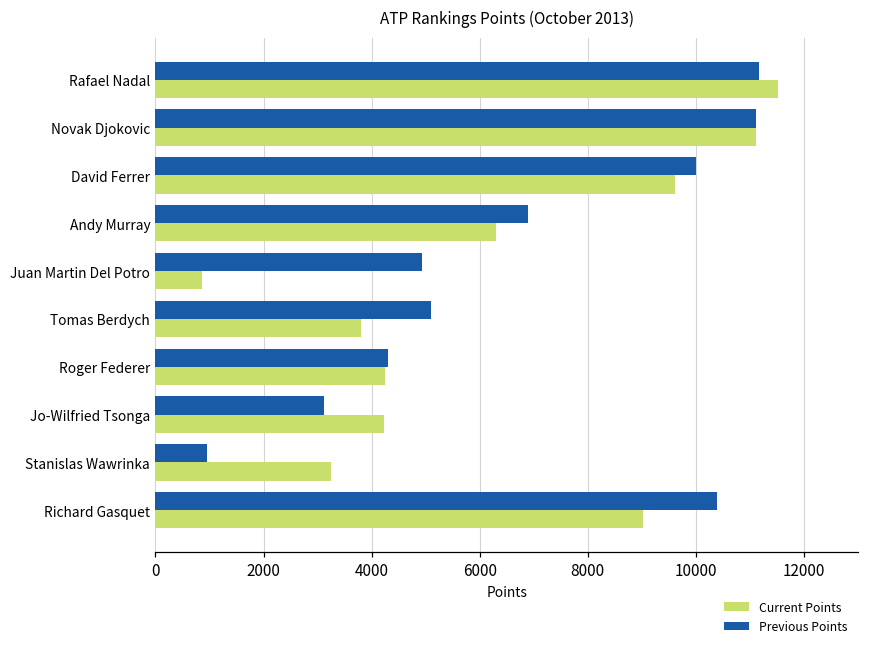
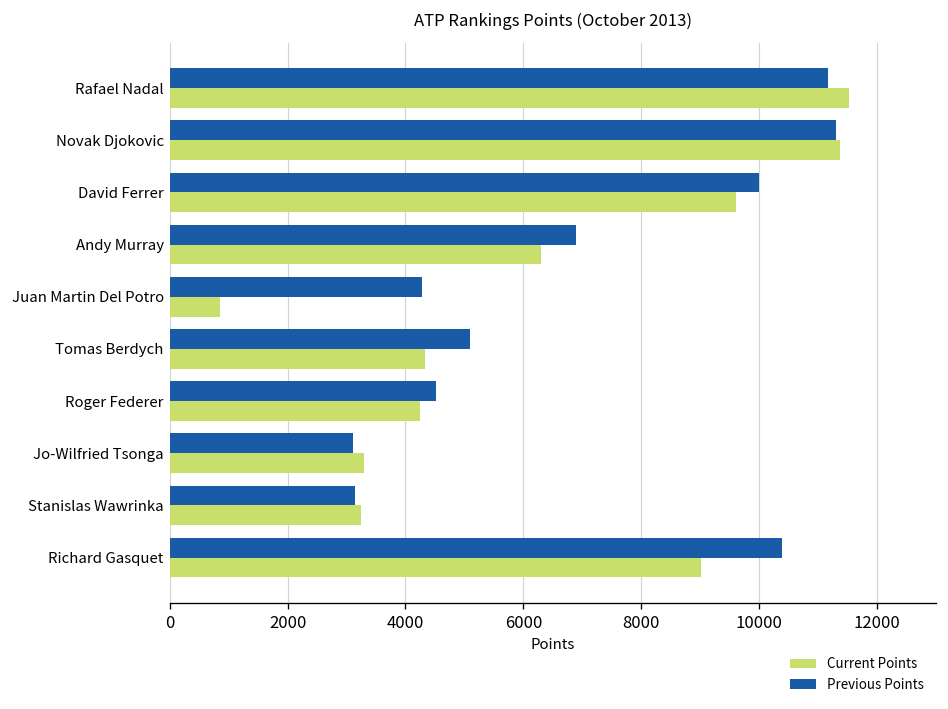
  {
    "Current Points": {
      "Rafael Nadal": 11500,
-     "Novak Djokovic": 11100,
+     "Novak Djokovic": 11400,
      "David Ferrer": 9600,
      "Andy Murray": 6300,
      "Juan Martin Del Potro": 900,
-     "Tomas Berdych": 3800,
+     "Tomas Berdych": 4300,
      "Roger Federer": 4200,
-     "Jo-Wilfried Tsonga": 4200,
+     "Jo-Wilfried Tsonga": 3300,
      "Stanislas Wawrinka": 3200,
      "Richard Gasquet": 9000
    },
    "Previous Points": {
      "Rafael Nadal": 11200,
-     "Novak Djokovic": 11100,
+     "Novak Djokovic": 11300,
      "David Ferrer": 10000,
      "Andy Murray": 6900,
-     "Juan Martin Del Potro": 4900,
+     "Juan Martin Del Potro": 4300,
      "Tomas Berdych": 5100,
-     "Roger Federer": 4300,
+     "Roger Federer": 4500,
      "Jo-Wilfried Tsonga": 3100,
-     "Stanislas Wawrinka": 900,
+     "Stanislas Wawrinka": 3200,
      "Richard Gasquet": 10400
    }
  }
